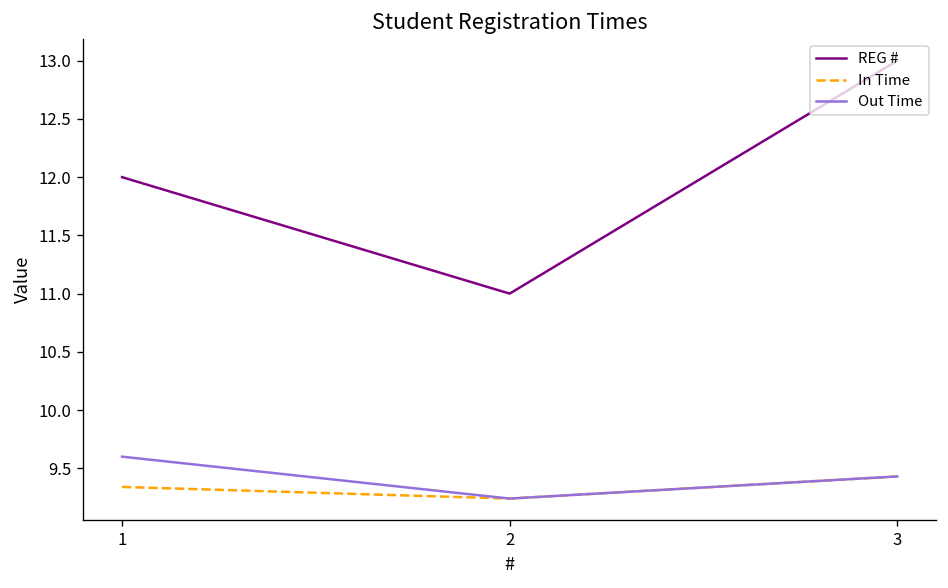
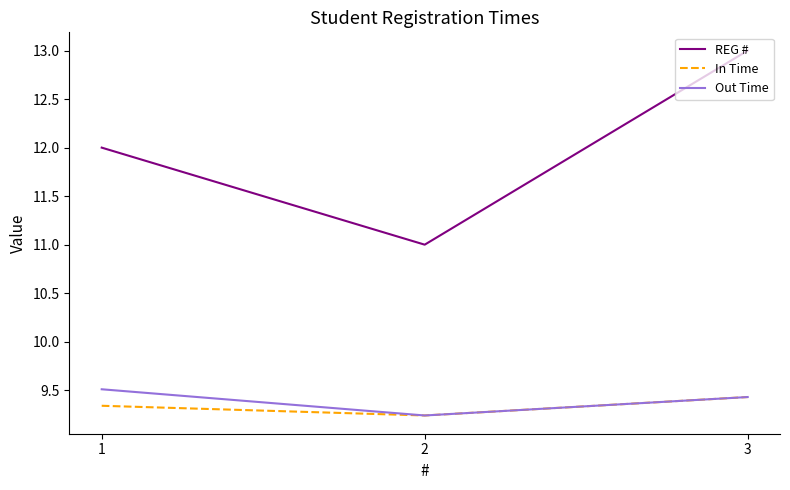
  {
    "REG #": {
      "1": 12.0,
      "2": 11.0
    },
    "In Time": {
      "1": 9.3
    },
    "Out Time": {
-     "1": 9.6
+     "1": 9.5
    }
  }
